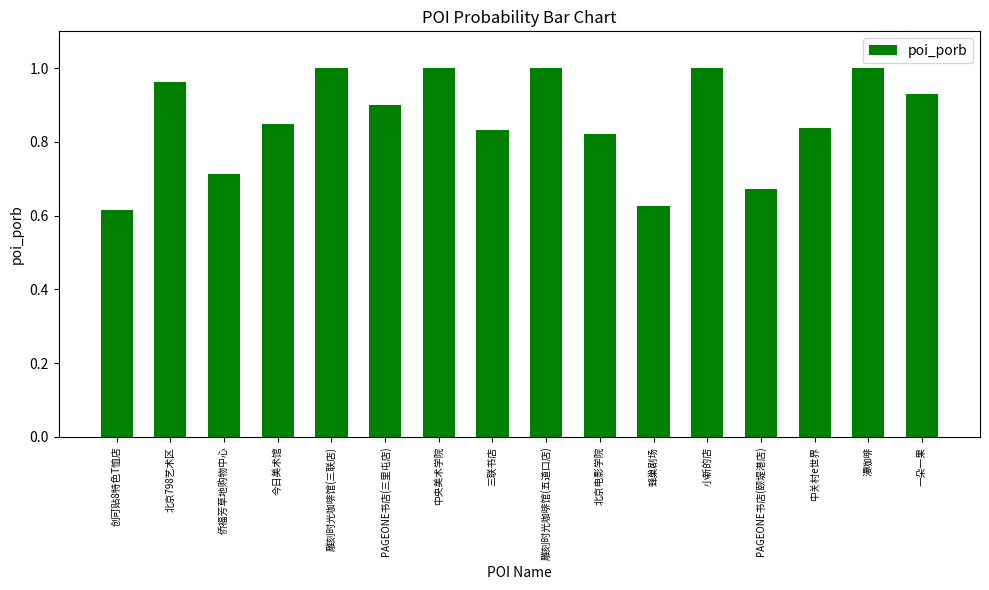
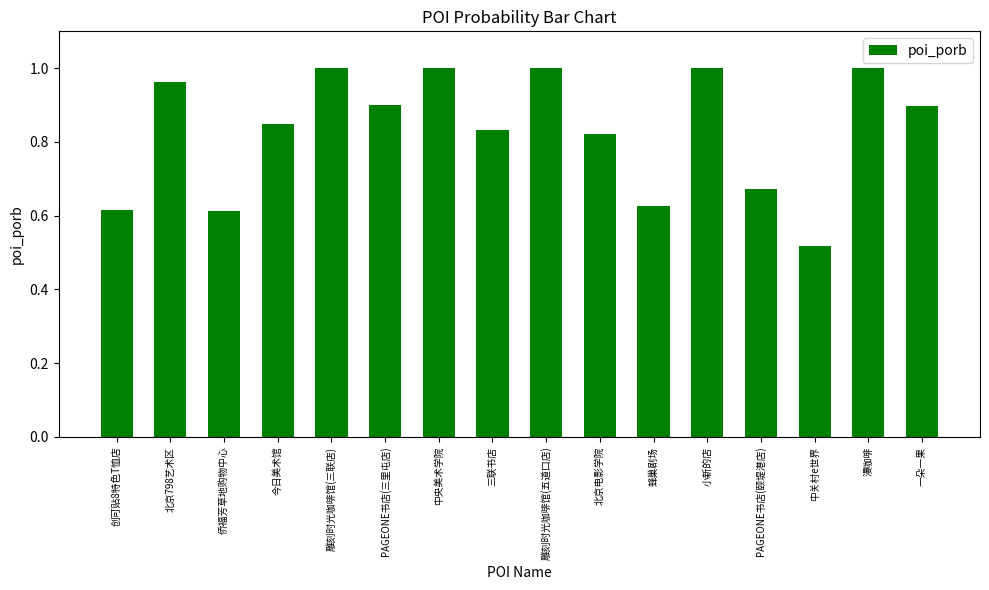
  {
    "创可贴8特色T恤店": 0.62,
    "北京798艺术区": 0.96,
-   "侨福芳草地购物中心": 0.71,
+   "侨福芳草地购物中心": 0.61,
    "今日美术馆": 0.85,
    "雕刻时光咖啡馆(三联店)": 1.00,
    "PAGEONE书店(三里屯店)": 0.90,
    "中央美术学院": 1.00,
    "三联书店": 0.83,
    "雕刻时光咖啡馆(五道口店)": 1.00,
    "北京电影学院": 0.82,
    "蜂巢剧场": 0.63,
    "小新的店": 1.00,
    "PAGEONE书店(颐堤港店)": 0.67,
-   "中关村e世界": 0.84,
+   "中关村e世界": 0.52,
    "漫咖啡": 1.00,
-   "一朵一果": 0.93
+   "一朵一果": 0.90
  }
